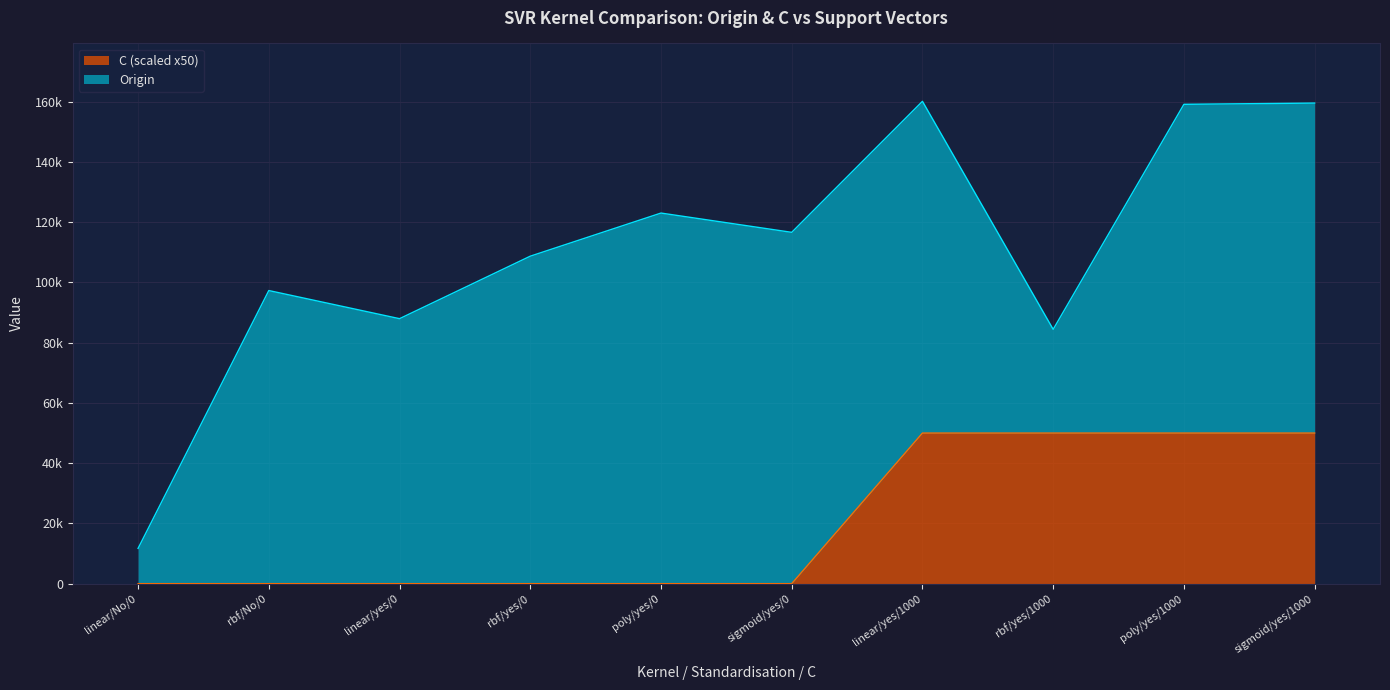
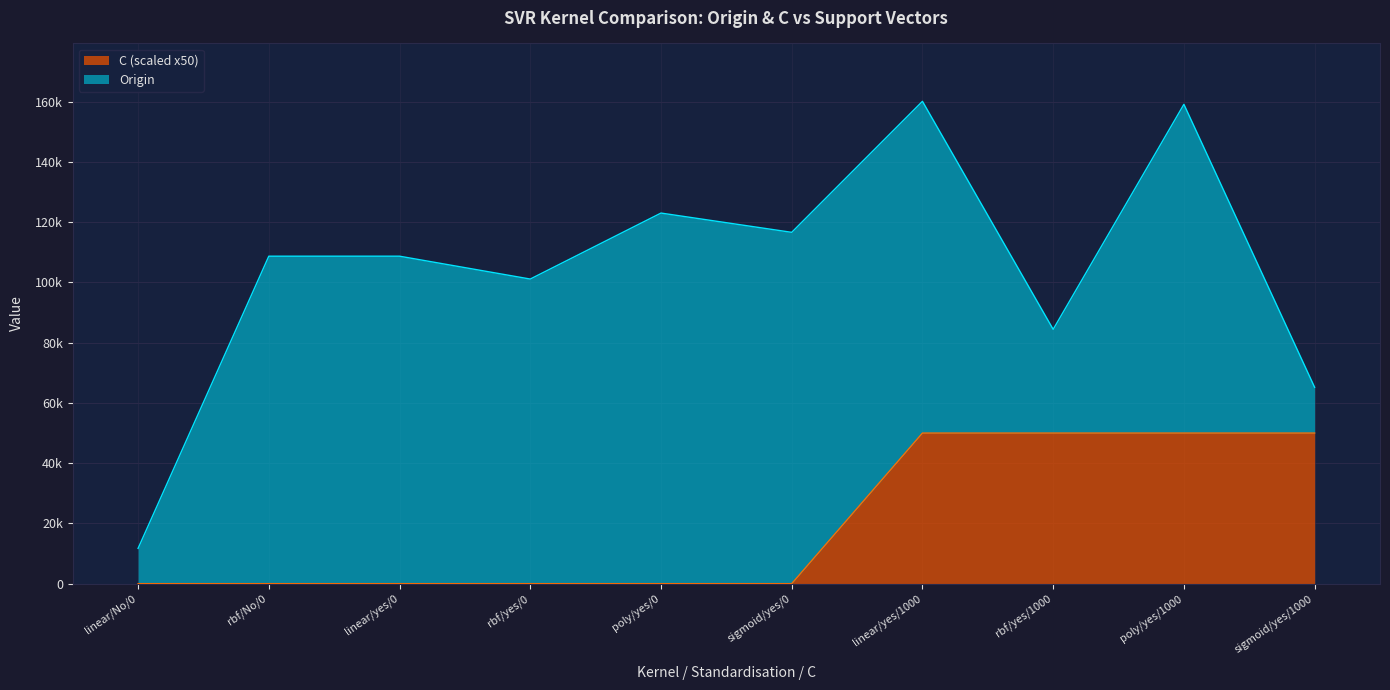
  {
    "C (scaled x50)": {
      "linear/No/0": 0,
      "rbf/No/0": 0,
      "linear/yes/0": 0,
      "rbf/yes/0": 0,
      "poly/yes/0": 0,
      "sigmoid/yes/0": 0,
      "linear/yes/1000": 50000,
      "rbf/yes/1000": 50000,
      "poly/yes/1000": 50000,
      "sigmoid/yes/1000": 50000
    },
    "Origin": {
      "linear/No/0": 12000,
-     "rbf/No/0": 97000,
-     "linear/yes/0": 88000,
-     "rbf/yes/0": 109000,
+     "rbf/No/0": 109000,
+     "linear/yes/0": 109000,
+     "rbf/yes/0": 101000,
      "poly/yes/0": 123000,
      "sigmoid/yes/0": 117000,
      "linear/yes/1000": 110000,
      "rbf/yes/1000": 34000,
      "poly/yes/1000": 109000,
-     "sigmoid/yes/1000": 110000
+     "sigmoid/yes/1000": 15000
    }
  }
